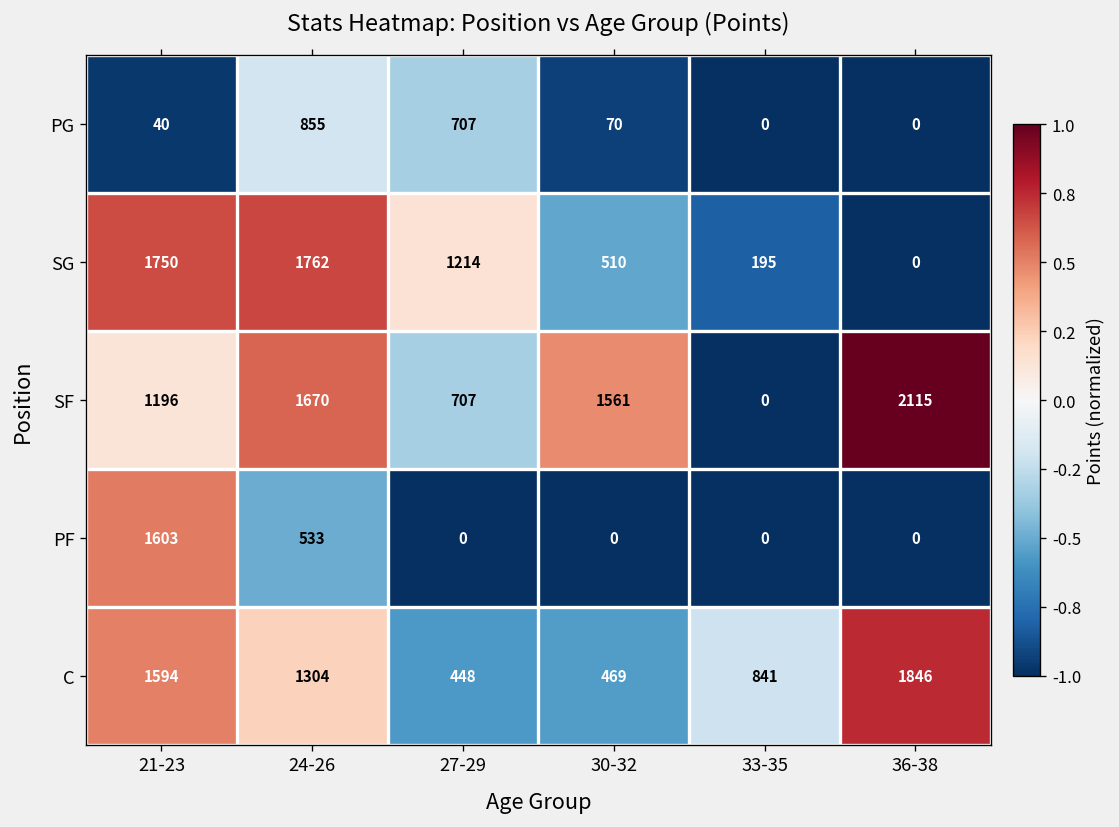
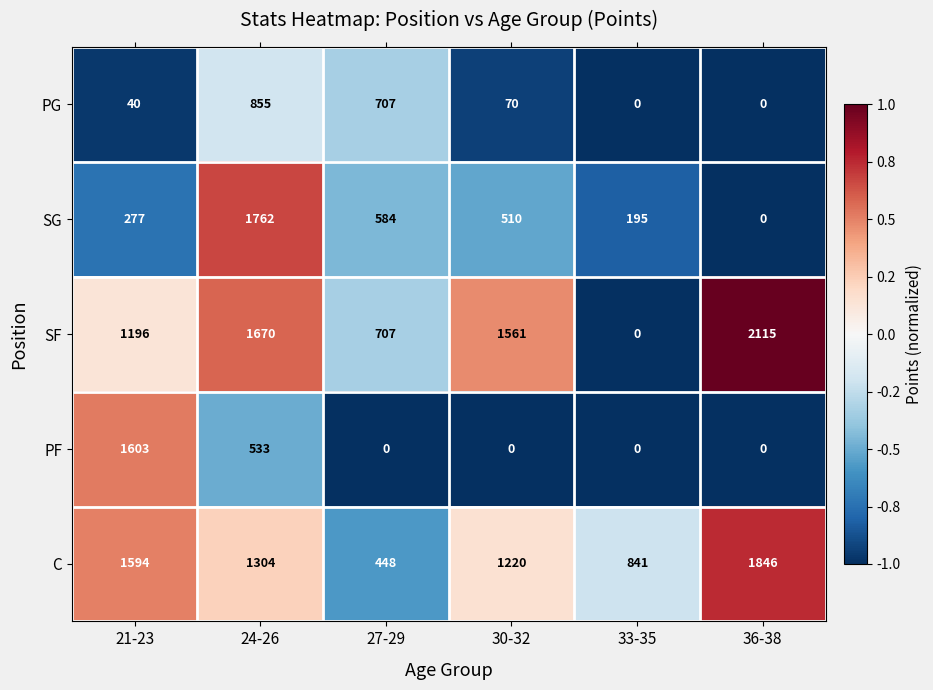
  {
    "PG": {
      "21-23": 40,
      "24-26": 855,
      "27-29": 707,
      "30-32": 70,
      "33-35": 0,
      "36-38": 0
    },
    "SG": {
-     "21-23": 1750,
+     "21-23": 277,
      "24-26": 1762,
-     "27-29": 1214,
+     "27-29": 584,
      "30-32": 510,
      "33-35": 195,
      "36-38": 0
    },
    "SF": {
      "21-23": 1196,
      "24-26": 1670,
      "27-29": 707,
      "30-32": 1561,
      "33-35": 0,
      "36-38": 2115
    },
    "PF": {
      "21-23": 1603,
      "24-26": 533,
      "27-29": 0,
      "30-32": 0,
      "33-35": 0,
      "36-38": 0
    },
    "C": {
      "21-23": 1594,
      "24-26": 1304,
      "27-29": 448,
-     "30-32": 469,
+     "30-32": 1220,
      "33-35": 841,
      "36-38": 1846
    }
  }
